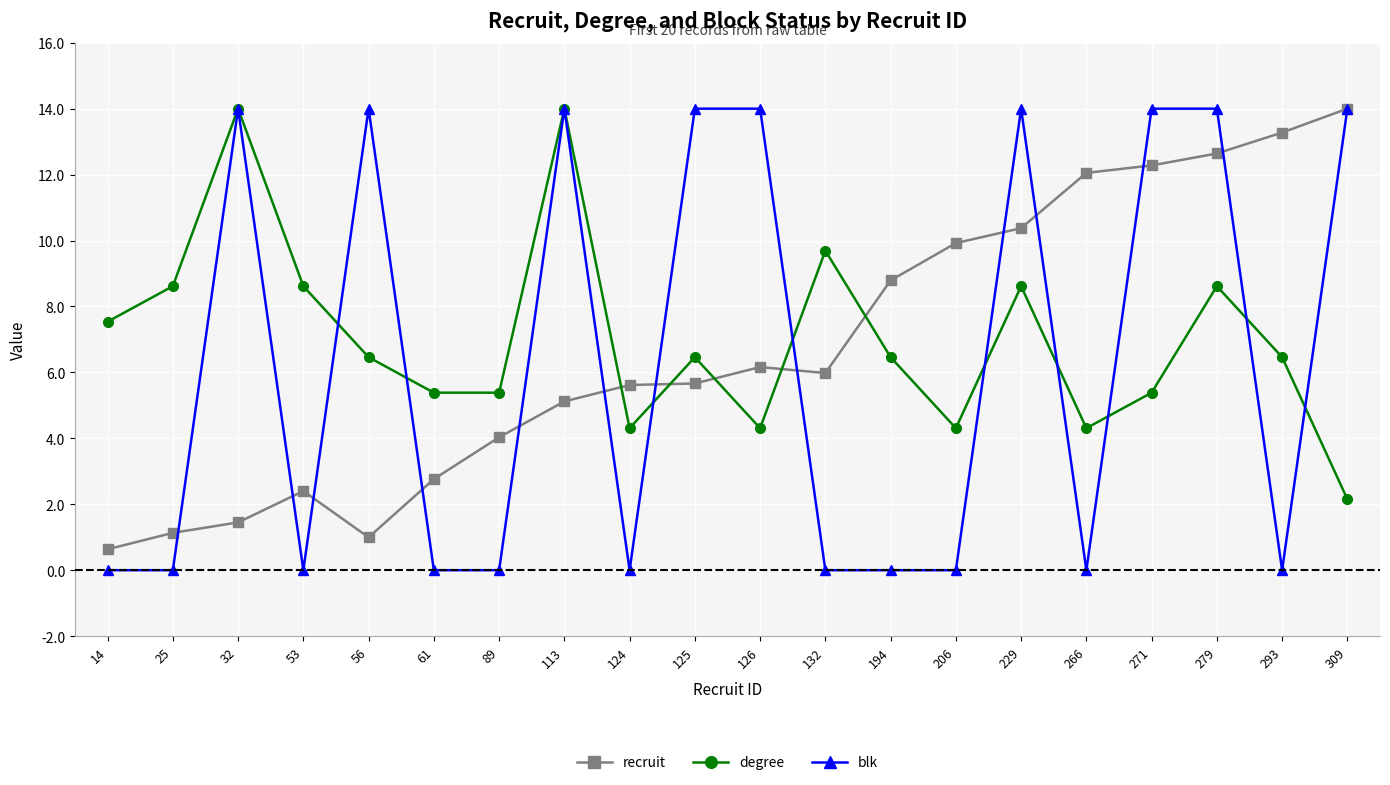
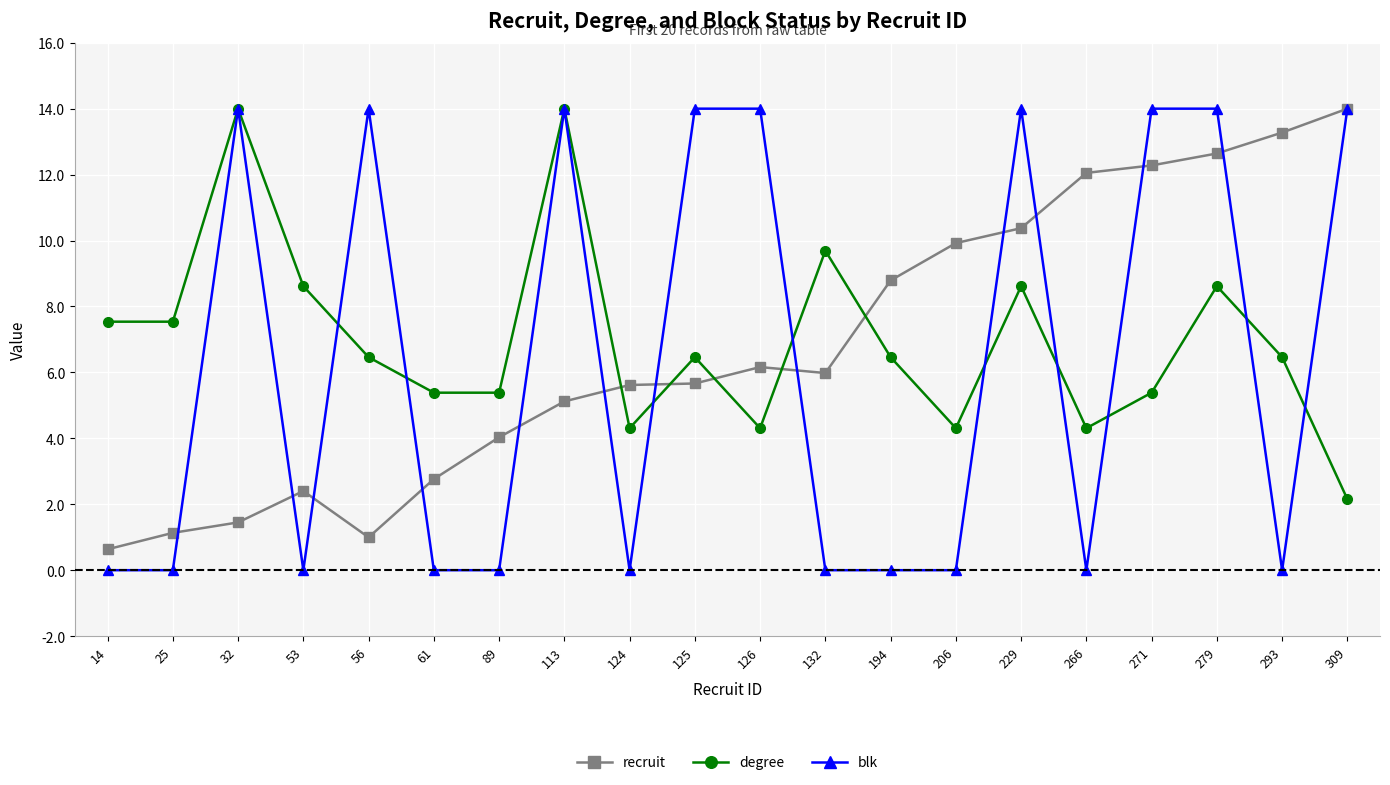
  {
    "recruit": {
      "14": 0.6,
      "25": 1.1,
      "32": 1.4,
      "53": 2.4,
      "56": 1.0,
      "61": 2.8,
      "89": 4.0,
      "113": 5.1,
      "124": 5.6,
      "125": 5.7,
      "126": 6.2,
      "132": 6.0,
      "194": 8.8,
      "206": 9.9,
      "229": 10.4,
      "266": 12.1,
      "271": 12.3,
      "279": 12.6,
      "293": 13.3
    },
    "degree": {
      "14": 7.5,
-     "25": 8.6,
+     "25": 7.5,
      "53": 8.6,
      "56": 6.5,
      "61": 5.4,
      "89": 5.4,
      "124": 4.3,
      "125": 6.5,
      "126": 4.3,
      "132": 9.7,
      "194": 6.5,
      "206": 4.3,
      "229": 8.6,
      "266": 4.3,
      "271": 5.4,
      "279": 8.6,
      "293": 6.5,
      "309": 2.2
    },
    "blk": {
      "14": 0.0,
      "25": 0.0,
      "53": 0.0,
      "56": 14.0,
      "61": 0.0,
      "89": 0.0,
      "124": 0.0,
      "125": 14.0,
      "126": 14.0,
      "132": 0.0,
      "194": 0.0,
      "206": 0.0,
      "229": 14.0,
      "266": 0.0,
      "271": 14.0,
      "279": 14.0,
      "293": 0.0
    }
  }
